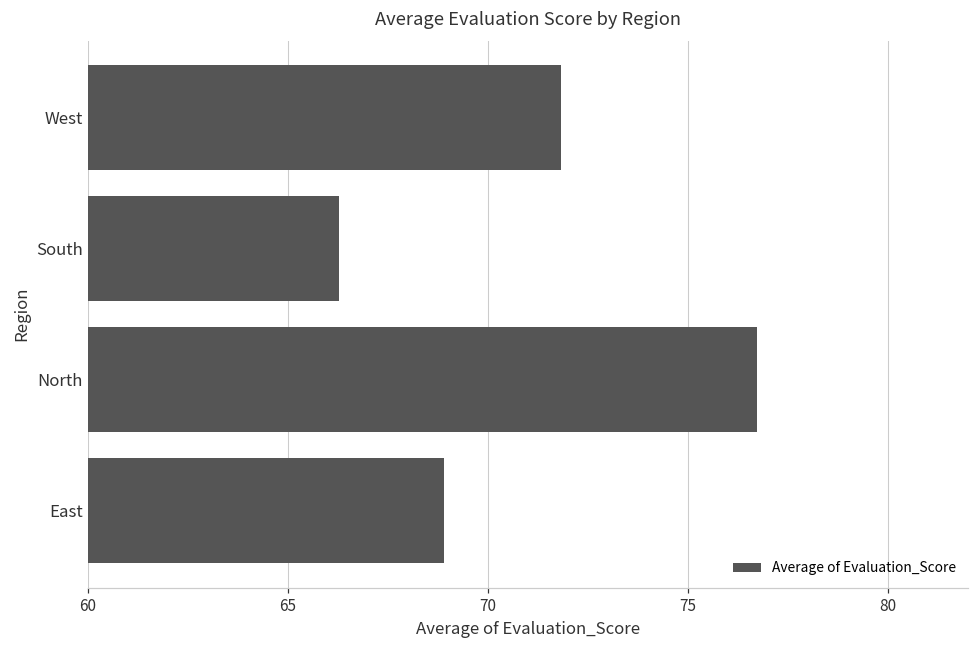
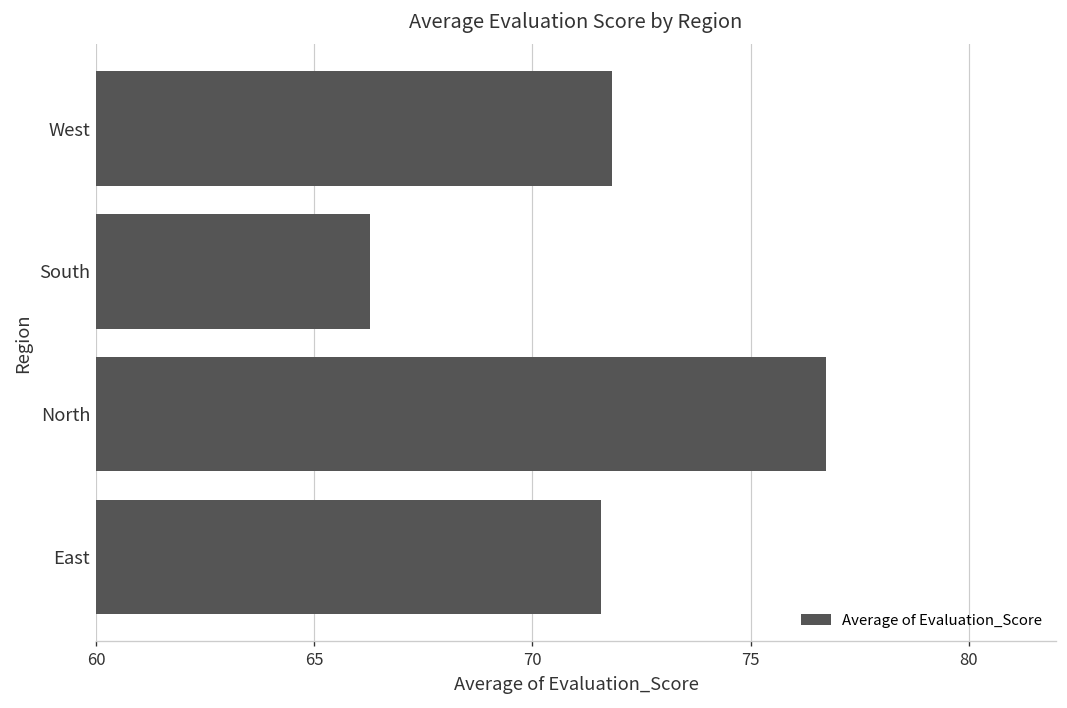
  {
    "West": 71.8,
    "South": 66.3,
    "North": 76.7,
-   "East": 68.9
+   "East": 71.6
  }
